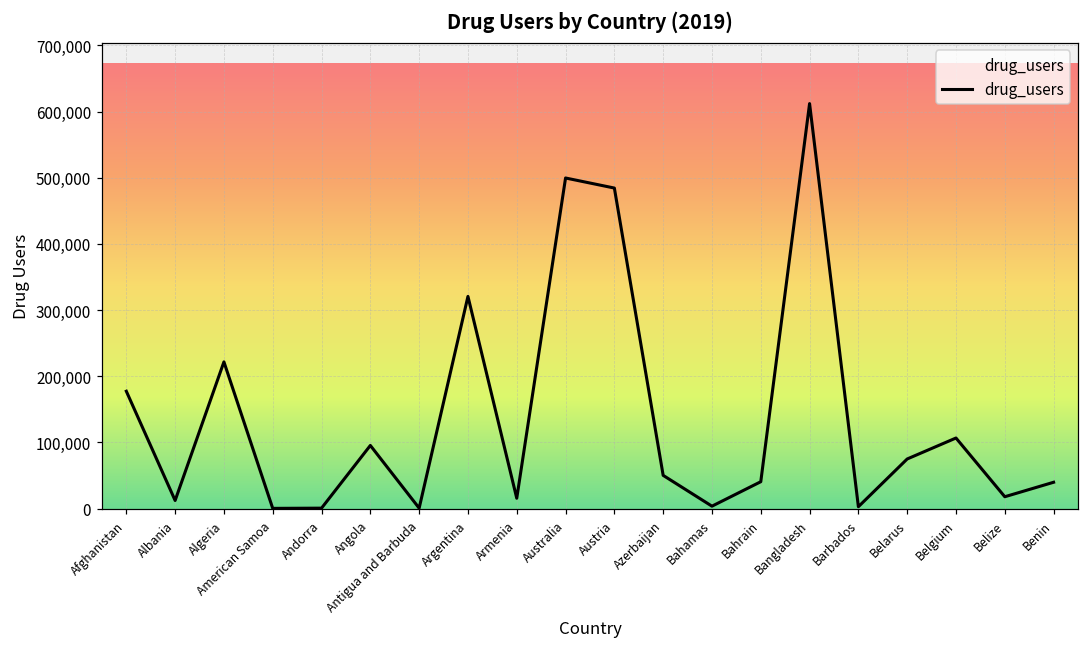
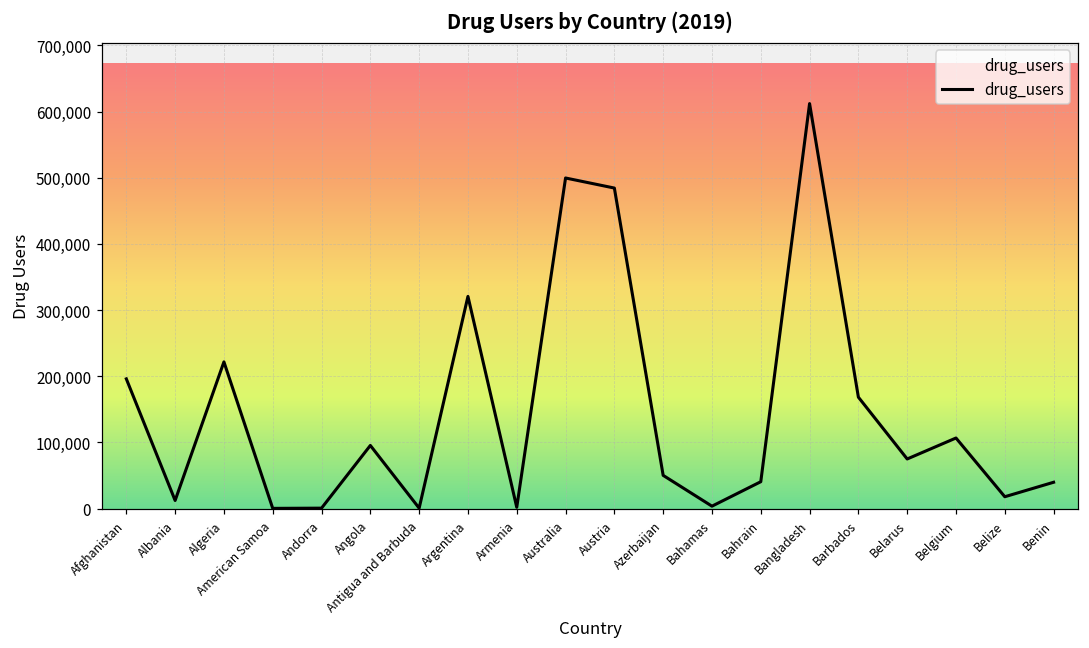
  {
-   "Afghanistan": "180,000",
+   "Afghanistan": "200,000",
    "Albania": "10,000",
    "Algeria": "220,000",
    "American Samoa": "0",
    "Andorra": "0",
    "Angola": "100,000",
    "Antigua and Barbuda": "0",
    "Argentina": "320,000",
-   "Armenia": "20,000",
+   "Armenia": "0",
    "Australia": "500,000",
    "Austria": "480,000",
    "Azerbaijan": "50,000",
    "Bahamas": "0",
    "Bahrain": "40,000",
    "Bangladesh": "610,000",
-   "Barbados": "0",
+   "Barbados": "170,000",
    "Belarus": "80,000",
    "Belgium": "110,000",
    "Belize": "20,000",
    "Benin": "40,000"
  }
